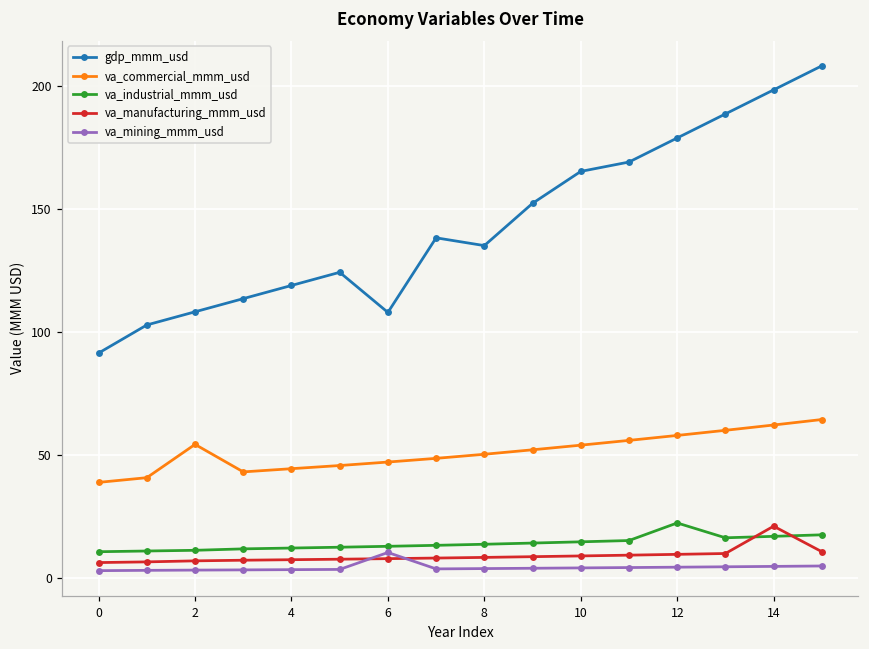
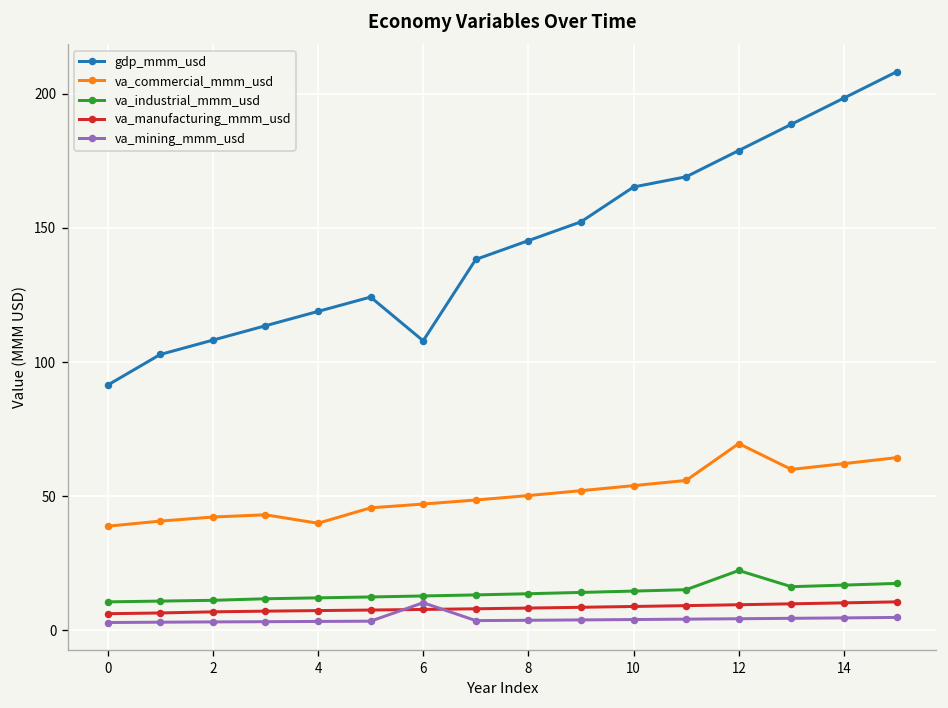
  {
    "gdp_mmm_usd": {
      "0": 91,
      "2": 108,
      "4": 119,
      "6": 108,
-     "8": 135,
+     "8": 145,
      "10": 165,
      "12": 179,
      "14": 198
    },
    "va_commercial_mmm_usd": {
      "0": 39,
-     "2": 54,
-     "4": 44,
+     "2": 42,
+     "4": 40,
      "6": 47,
      "8": 50,
      "10": 54,
-     "12": 58,
+     "12": 70,
      "14": 62
    },
    "va_industrial_mmm_usd": {
      "0": 11,
      "2": 11,
      "4": 12,
      "6": 13,
      "8": 14,
      "10": 15,
      "12": 22,
      "14": 17
    },
    "va_manufacturing_mmm_usd": {
      "0": 6,
      "2": 7,
      "4": 7,
      "6": 8,
      "8": 8,
      "10": 9,
      "12": 10,
-     "14": 21
+     "14": 10
    },
    "va_mining_mmm_usd": {
      "0": 3,
      "2": 3,
      "4": 3,
      "6": 10,
      "8": 4,
      "10": 4,
      "12": 4,
      "14": 5
    }
  }
